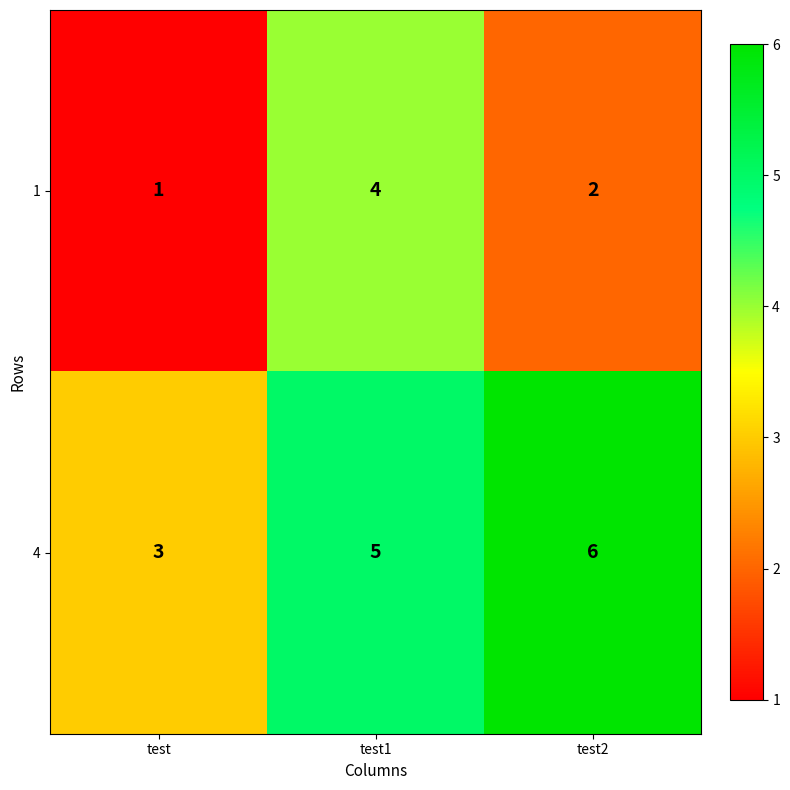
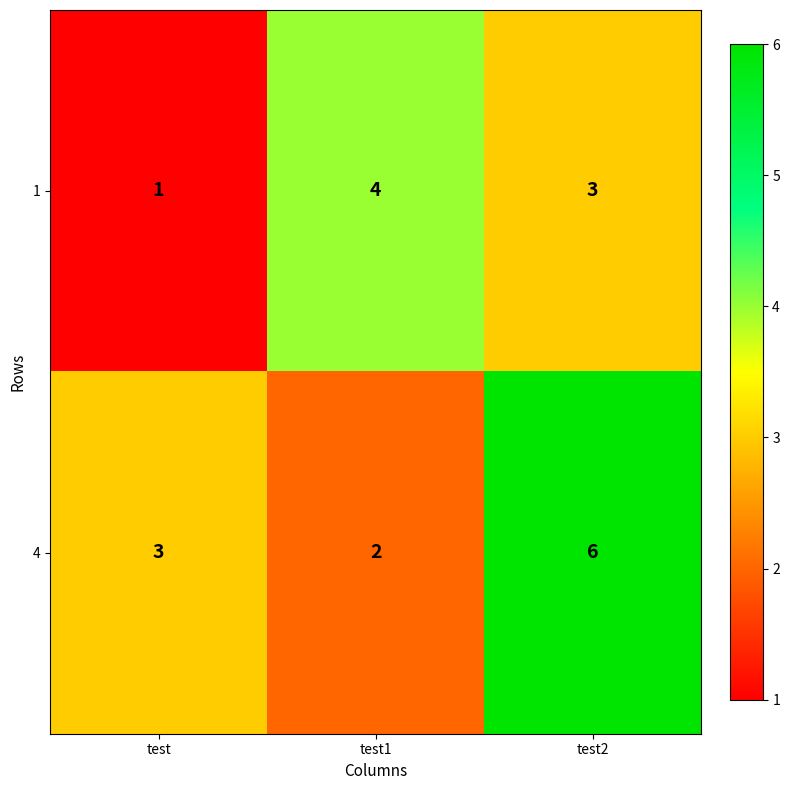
  {
    "1": {
      "test": 1,
      "test1": 4,
-     "test2": 2
+     "test2": 3
    },
    "4": {
      "test": 3,
-     "test1": 5,
+     "test1": 2,
      "test2": 6
    }
  }
